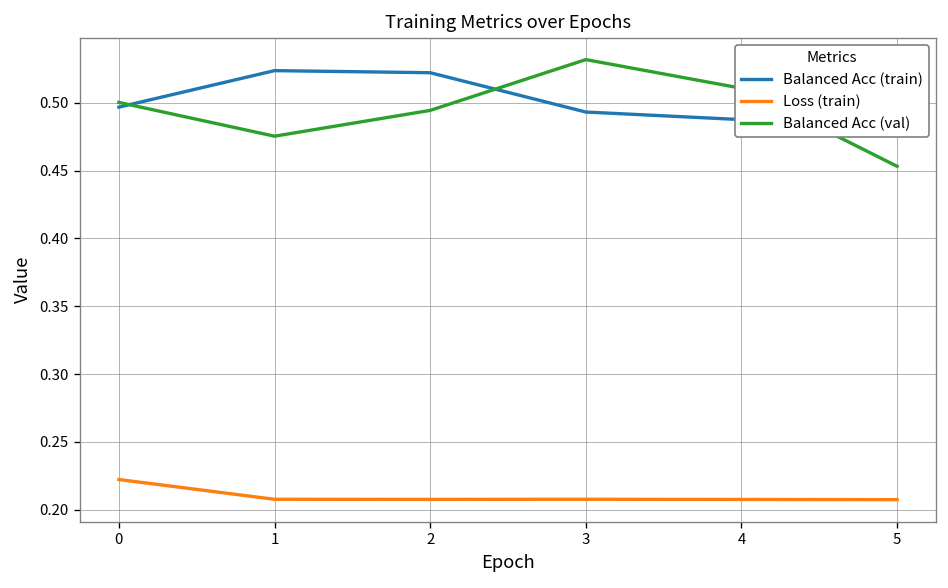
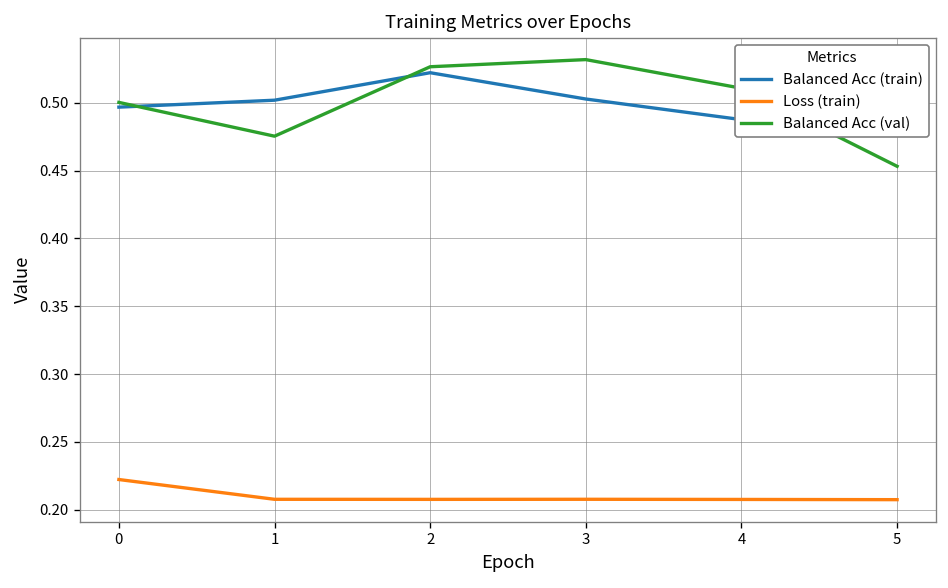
  {
    "Balanced Acc (train)": {
      "0": 0.497,
-     "1": 0.524,
+     "1": 0.502,
      "2": 0.522,
-     "3": 0.493
+     "3": 0.503
    },
    "Loss (train)": {
      "0": 0.222,
      "1": 0.208,
      "2": 0.208,
      "3": 0.208,
      "4": 0.208,
      "5": 0.207
    },
    "Balanced Acc (val)": {
      "0": 0.500,
      "1": 0.475,
-     "2": 0.494,
+     "2": 0.527,
      "3": 0.532,
      "5": 0.453
    }
  }
